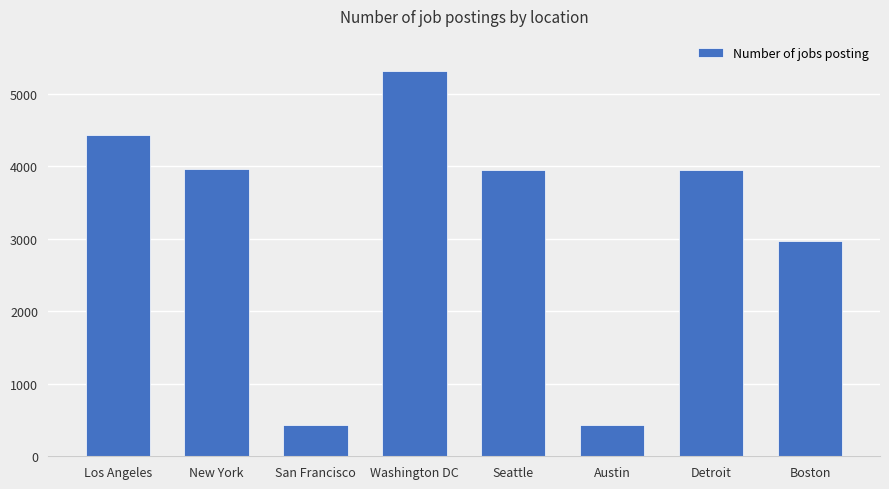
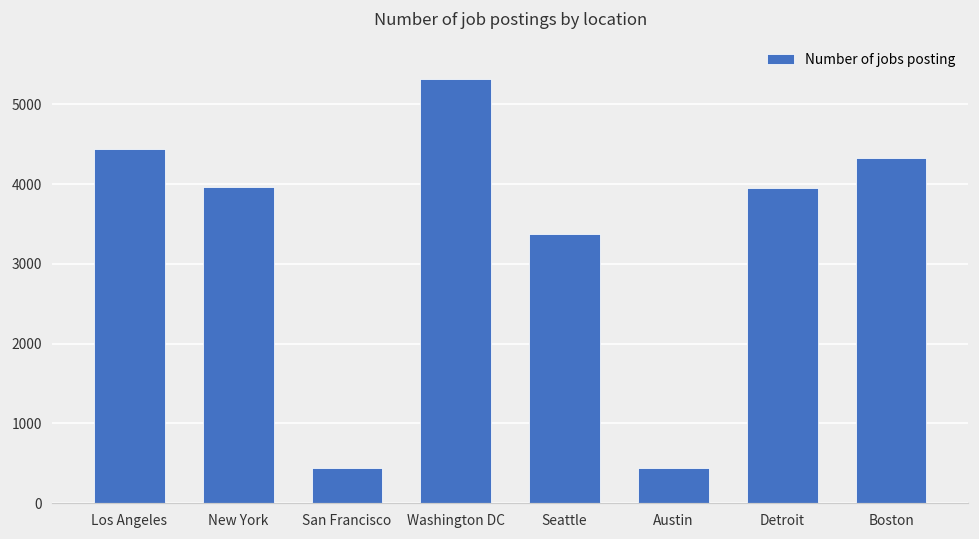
  {
    "Los Angeles": 4400,
    "New York": 4000,
    "San Francisco": 400,
    "Washington DC": 5300,
-   "Seattle": 3900,
+   "Seattle": 3400,
    "Austin": 400,
    "Detroit": 3900,
-   "Boston": 3000
+   "Boston": 4300
  }
